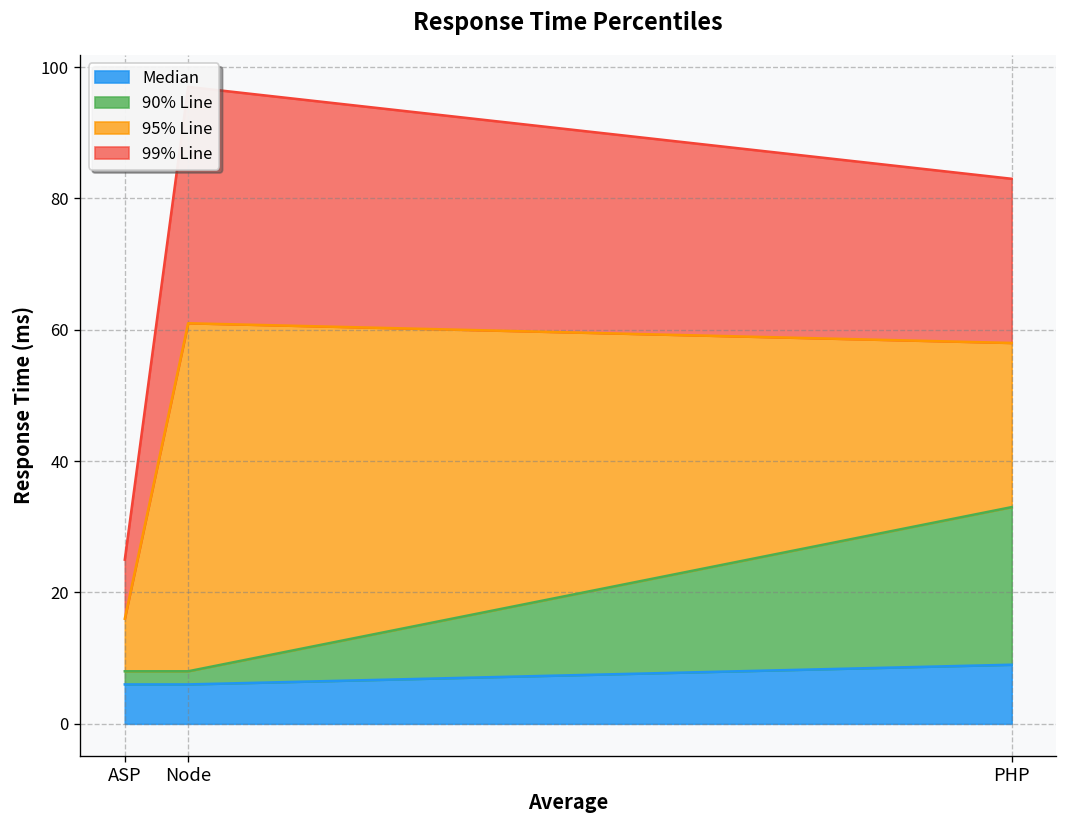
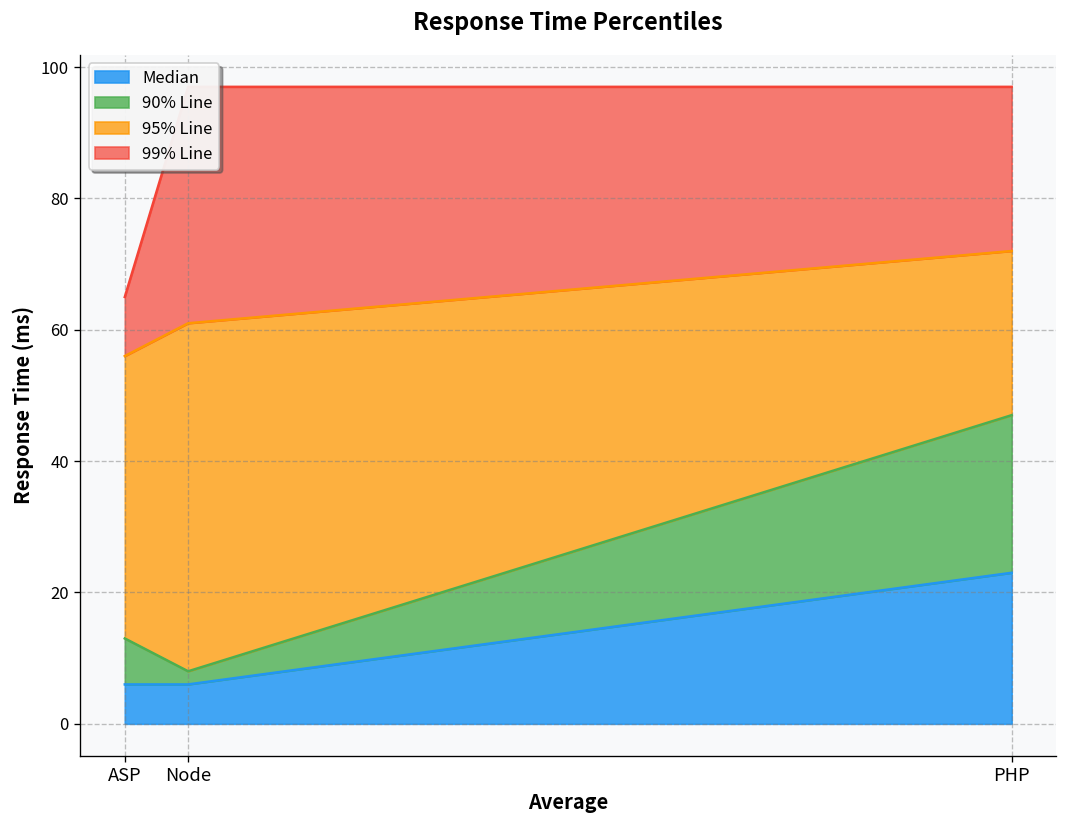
  {
    "Median": {
      "ASP": 6,
      "Node": 6,
-     "PHP": 9
+     "PHP": 23
    },
    "90% Line": {
-     "ASP": 2,
+     "ASP": 7,
      "Node": 2,
      "PHP": 24
    },
    "95% Line": {
-     "ASP": 8,
+     "ASP": 43,
      "Node": 53,
      "PHP": 25
    },
    "99% Line": {
      "ASP": 9,
      "PHP": 25
    }
  }
